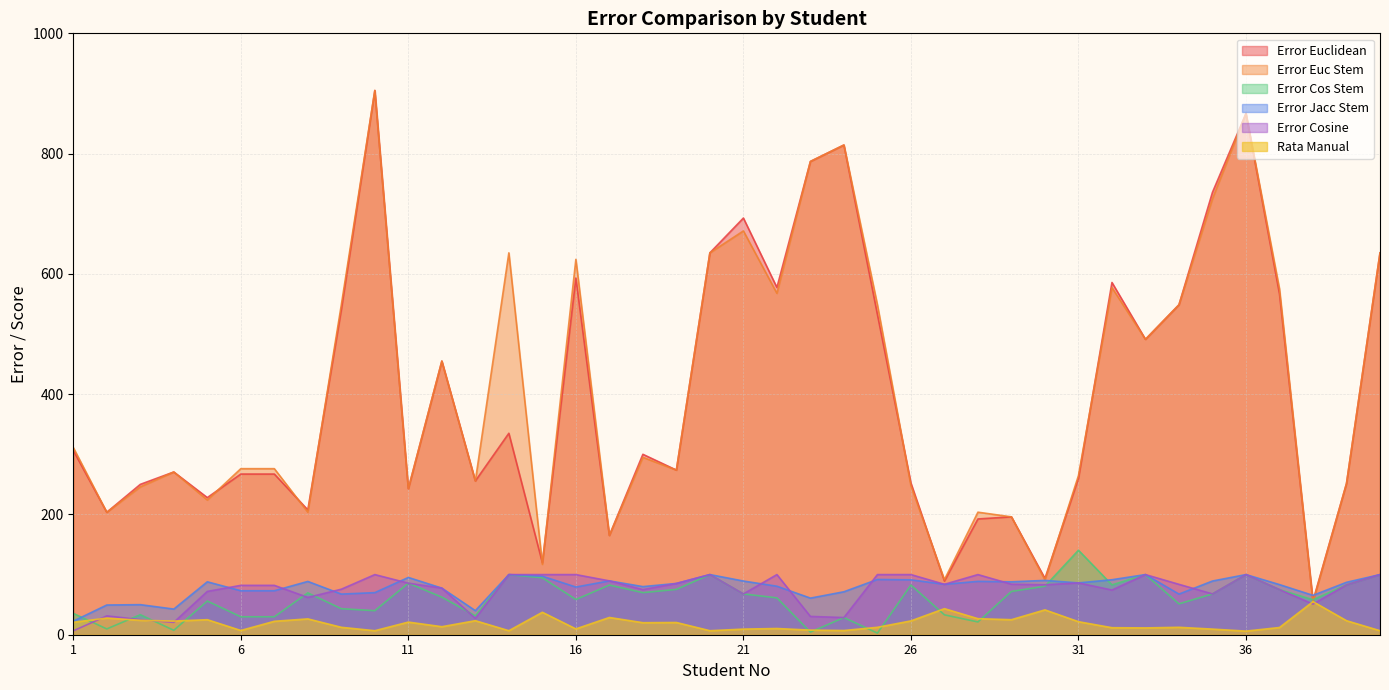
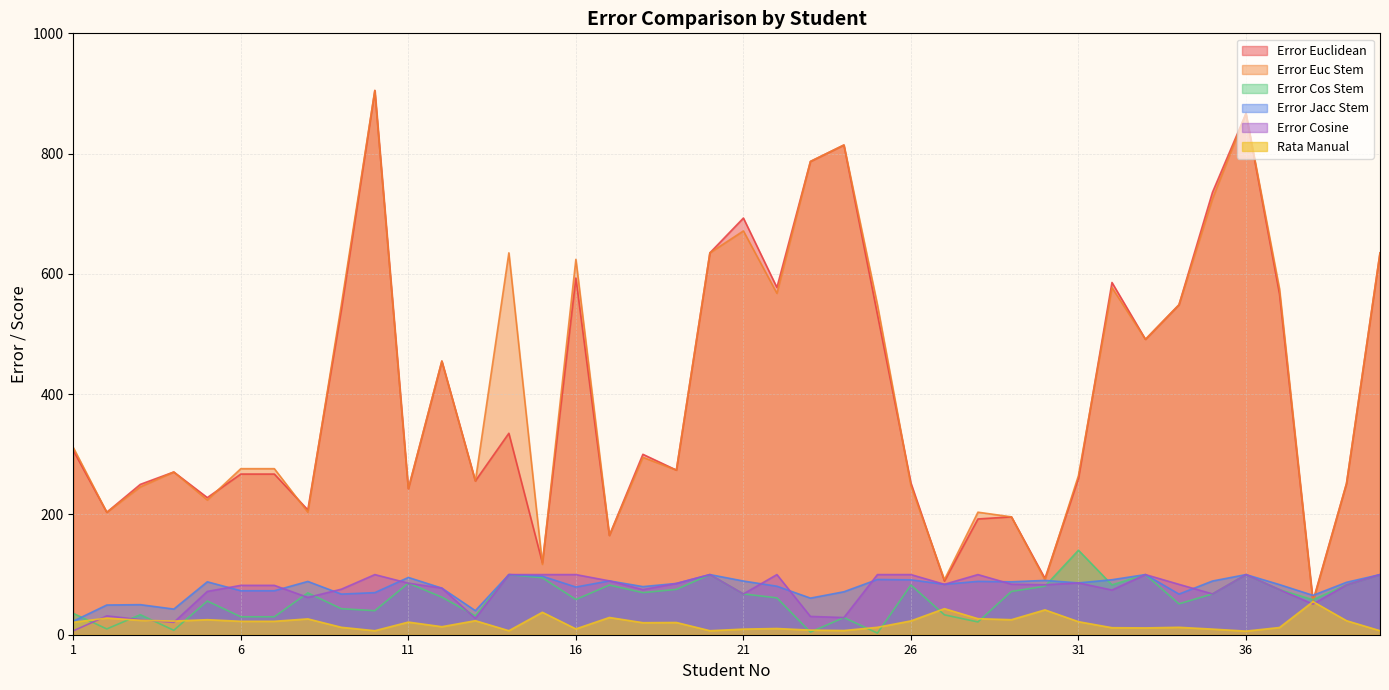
  {
    "Error Cos Stem": {
      "1": 40,
      "6": 30,
      "16": 60,
      "26": 80,
      "31": 140
    },
    "Error Jacc Stem": {
      "6": 70,
      "11": 100,
      "16": 80,
      "21": 90,
      "26": 90
    },
    "Error Cosine": {
      "1": 10,
      "6": 80,
      "16": 100,
      "26": 100
    },
    "Rata Manual": {
-     "6": 10,
+     "6": 20,
      "11": 20,
      "16": 10,
      "21": 10,
      "26": 20,
      "31": 20,
      "36": 10
    }
  }
